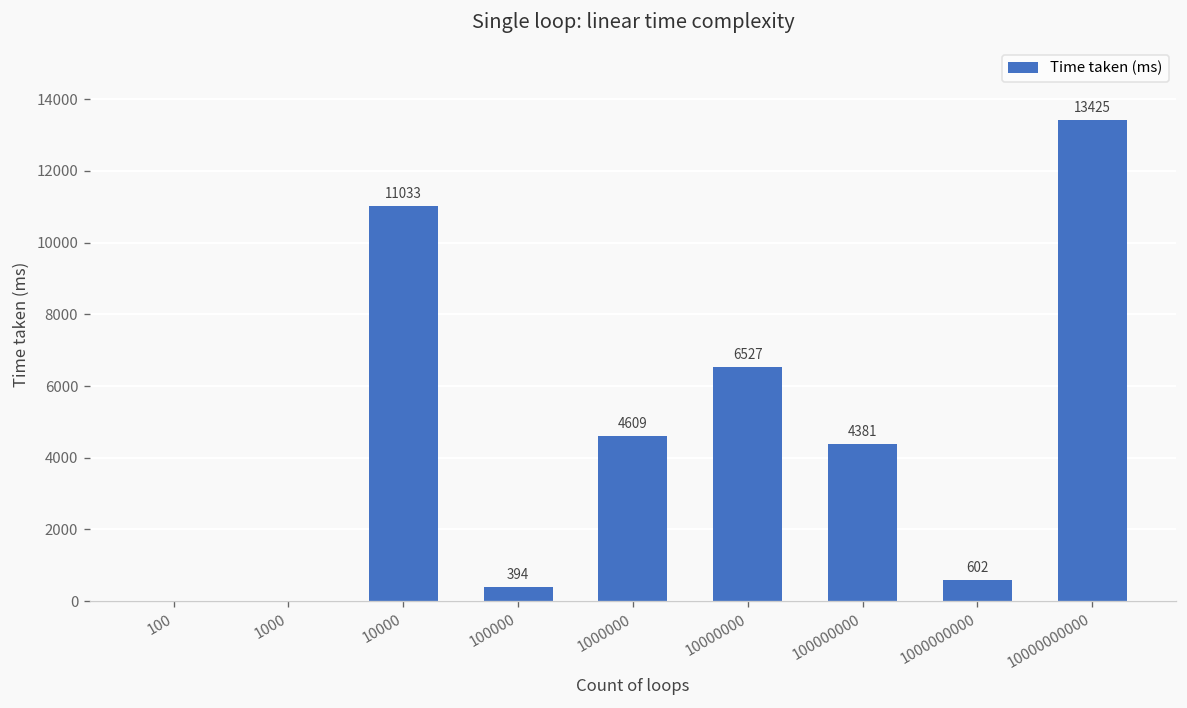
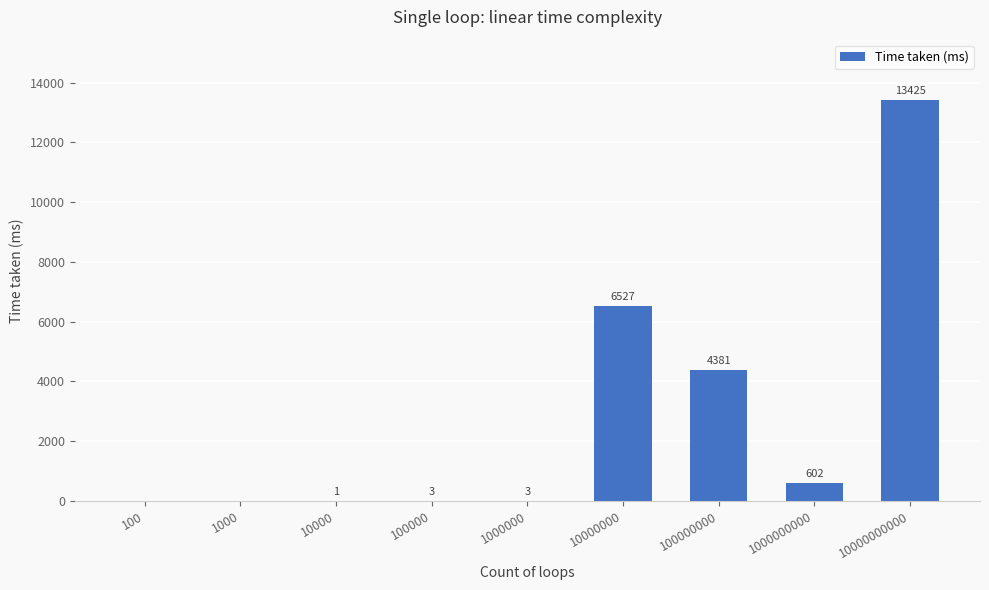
  {
-   "10000": 11033,
-   "100000": 394,
-   "1000000": 4609,
+   "10000": 1,
+   "100000": 3,
+   "1000000": 3,
    "10000000": 6527,
    "100000000": 4381,
    "1000000000": 602,
    "10000000000": 13425
  }
